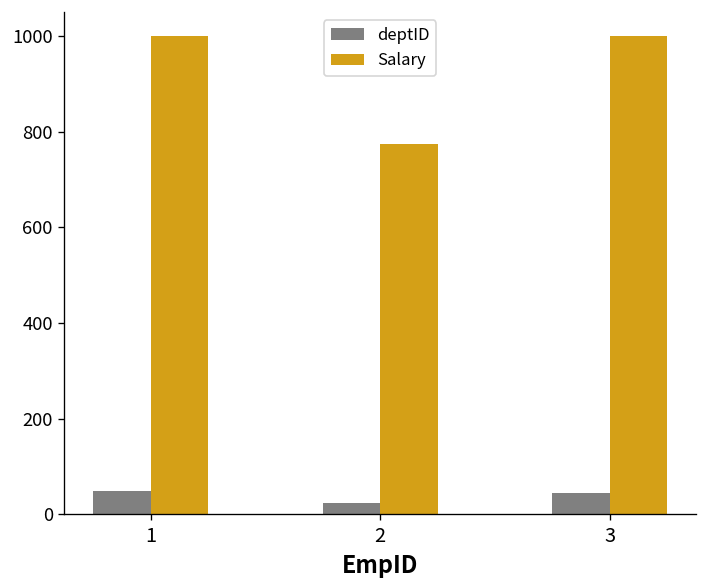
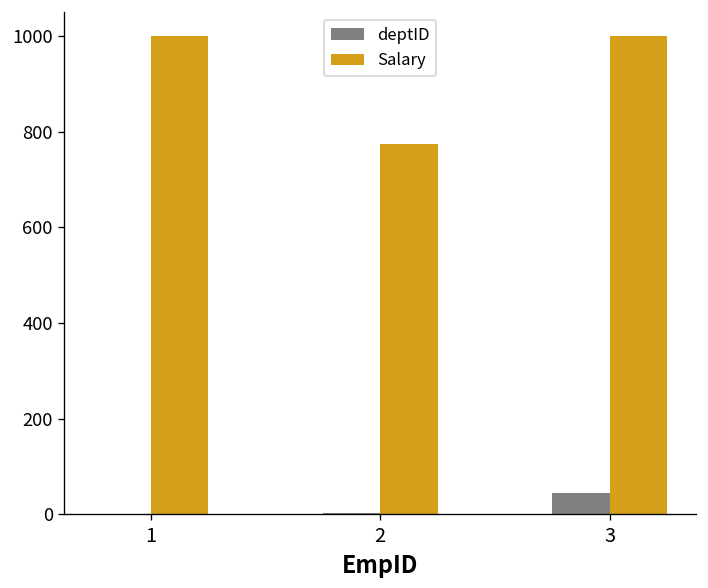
  {
    "deptID": {
-     "1": 50,
-     "2": 20,
+     "1": 0,
+     "2": 0,
      "3": 40
    },
    "Salary": {
      "1": 1000,
      "2": 780,
      "3": 1000
    }
  }
